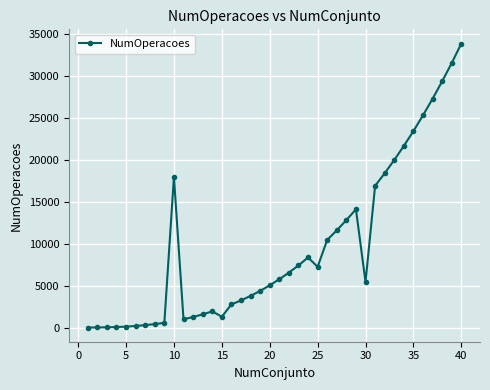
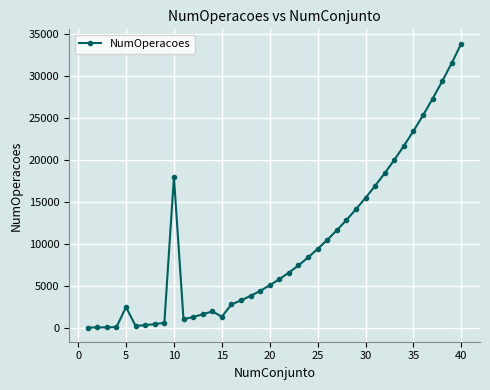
  {
-   "5": 0,
+   "5": 2000,
    "10": 18000,
    "15": 1000,
    "20": 5000,
-   "25": 7000,
-   "30": 5000,
+   "25": 9000,
+   "30": 15000,
    "35": 23000,
    "40": 34000
  }
